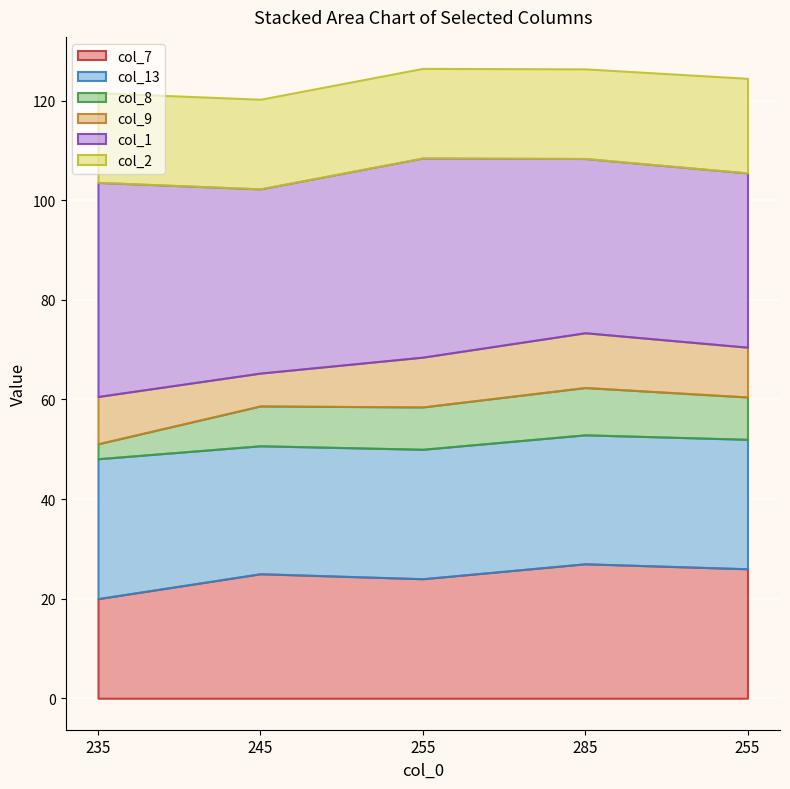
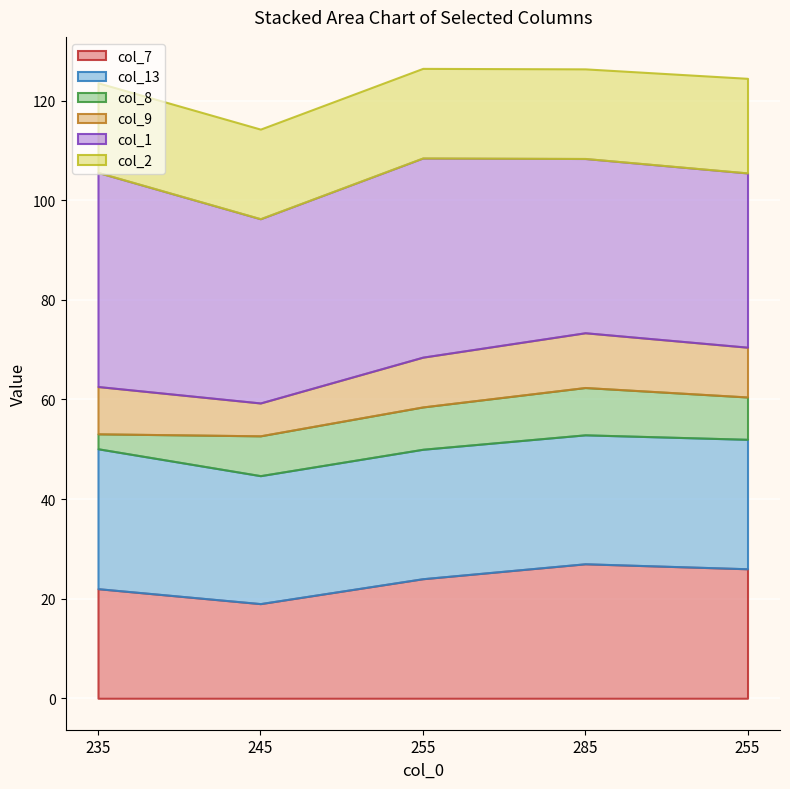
  {
    "col_7": {
-     "235": 20,
-     "245": 25,
+     "235": 22,
+     "245": 19,
      "285": 27
    },
    "col_13": {
      "235": 28,
      "245": 26,
      "285": 26
    },
    "col_8": {
      "235": 3,
      "245": 8,
      "285": 10
    },
    "col_1": {
      "245": 37,
      "285": 35
    }
  }
